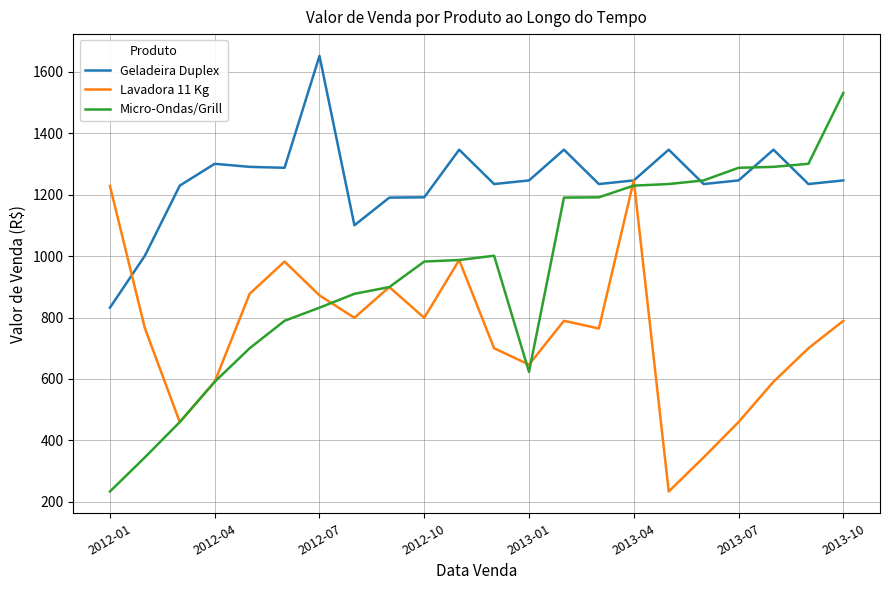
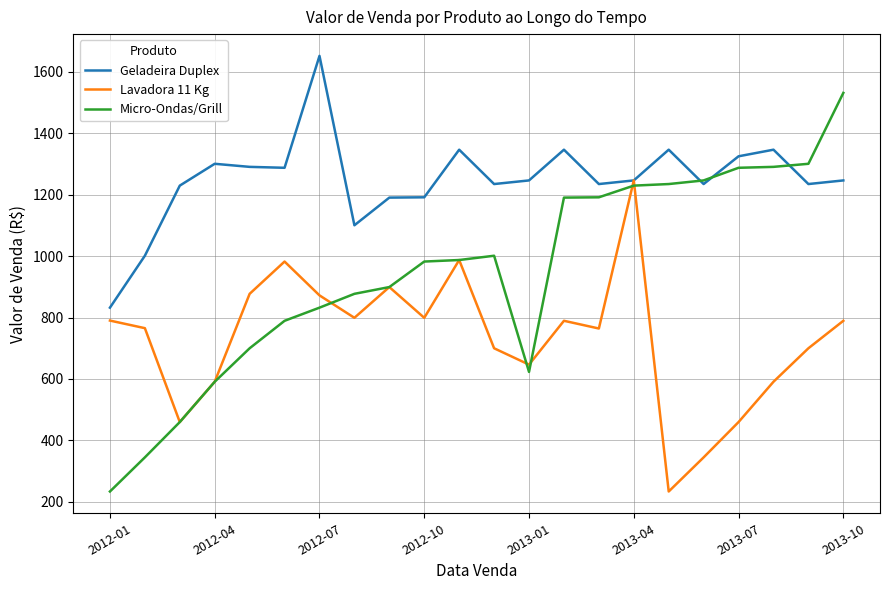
  {
    "Geladeira Duplex": {
      "2012-01": 830,
      "2012-04": 1300,
      "2012-07": 1650,
      "2012-10": 1190,
      "2013-01": 1250,
-     "2013-07": 1250,
+     "2013-07": 1320,
      "2013-10": 1250
    },
    "Lavadora 11 Kg": {
-     "2012-01": 1230,
+     "2012-01": 790,
      "2012-07": 870,
      "2012-10": 800,
      "2013-01": 650,
      "2013-07": 460,
      "2013-10": 790
    },
    "Micro-Ondas/Grill": {
      "2012-01": 230,
      "2012-07": 830,
      "2012-10": 980,
      "2013-01": 620,
      "2013-04": 1230,
      "2013-07": 1290,
      "2013-10": 1530
    }
  }
